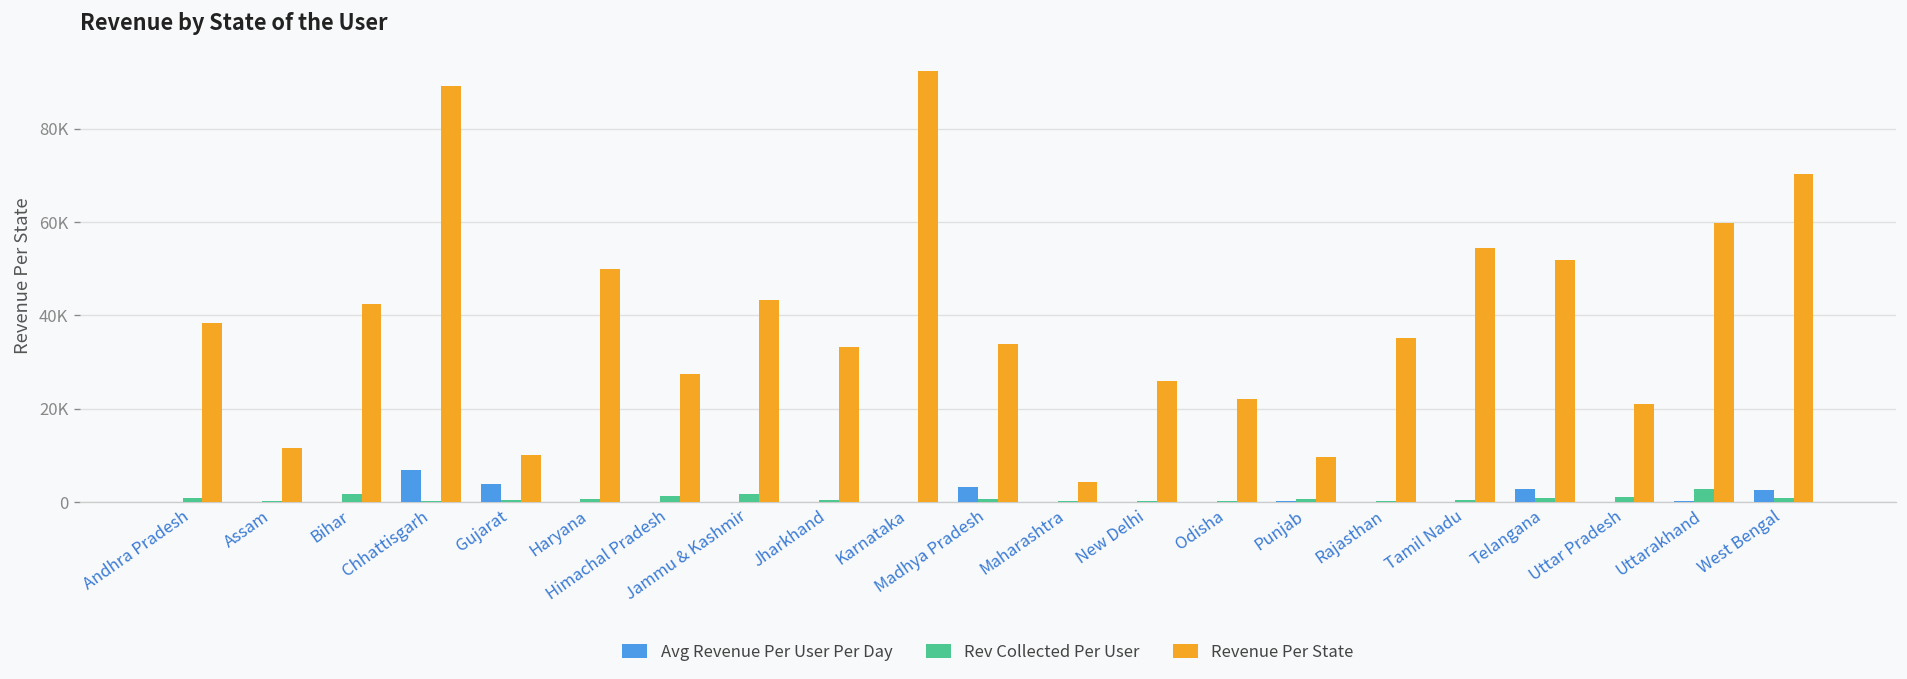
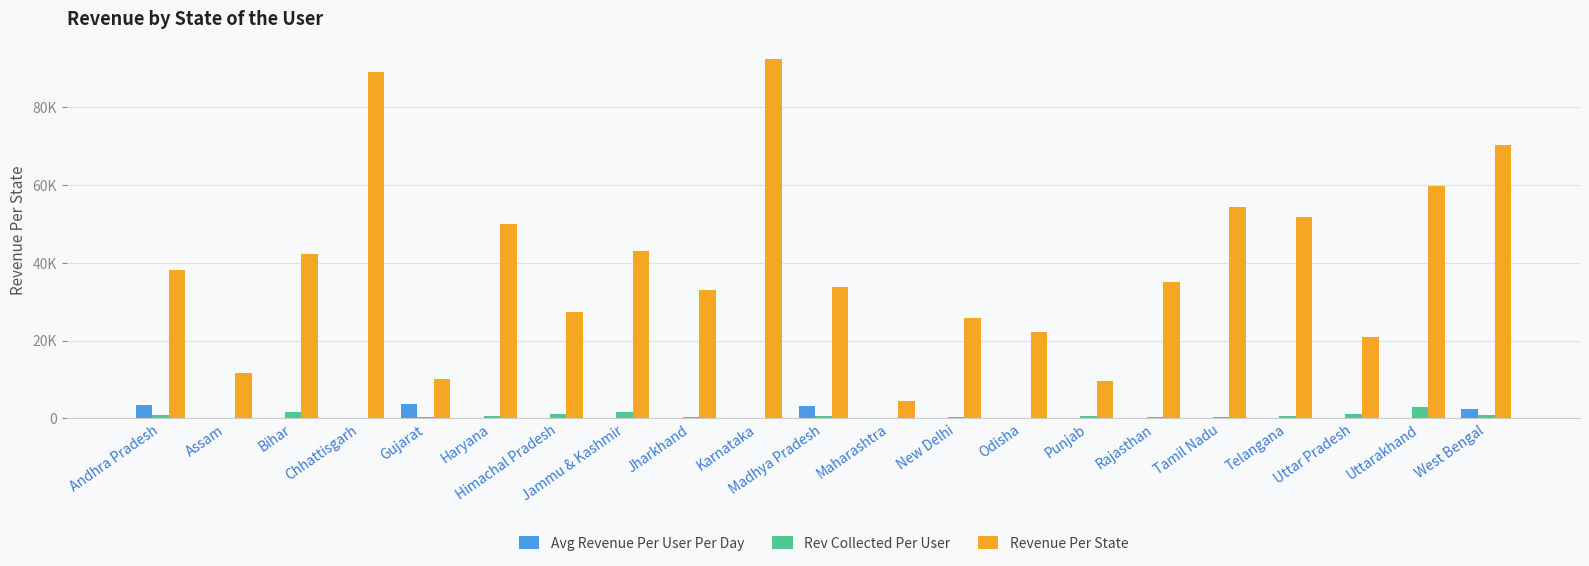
  {
    "Avg Revenue Per User Per Day": {
-     "Andhra Pradesh": 0,
-     "Chhattisgarh": 7000,
+     "Andhra Pradesh": 3000,
+     "Chhattisgarh": 0,
      "Gujarat": 4000,
      "Madhya Pradesh": 3000,
-     "Telangana": 3000,
+     "Telangana": 0,
      "West Bengal": 2000
    },
    "Rev Collected Per User": {
      "Andhra Pradesh": 1000,
      "Bihar": 2000,
      "Haryana": 1000,
      "Himachal Pradesh": 1000,
      "Jammu & Kashmir": 2000,
      "Madhya Pradesh": 1000,
      "Punjab": 1000,
      "Telangana": 1000,
      "Uttar Pradesh": 1000,
      "Uttarakhand": 3000,
      "West Bengal": 1000
    },
    "Revenue Per State": {
      "Andhra Pradesh": 38000,
      "Assam": 12000,
      "Bihar": 42000,
      "Chhattisgarh": 89000,
      "Gujarat": 10000,
      "Haryana": 50000,
      "Himachal Pradesh": 27000,
      "Jammu & Kashmir": 43000,
      "Jharkhand": 33000,
      "Karnataka": 92000,
      "Madhya Pradesh": 34000,
      "Maharashtra": 4000,
      "New Delhi": 26000,
      "Odisha": 22000,
      "Punjab": 10000,
      "Rajasthan": 35000,
      "Tamil Nadu": 54000,
      "Telangana": 52000,
      "Uttar Pradesh": 21000,
      "Uttarakhand": 60000,
      "West Bengal": 70000
    }
  }
